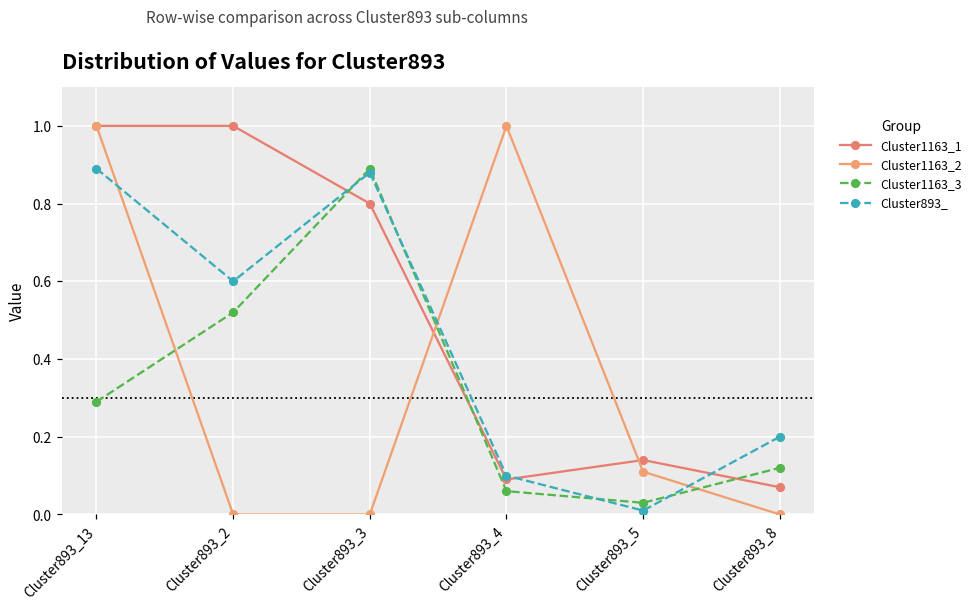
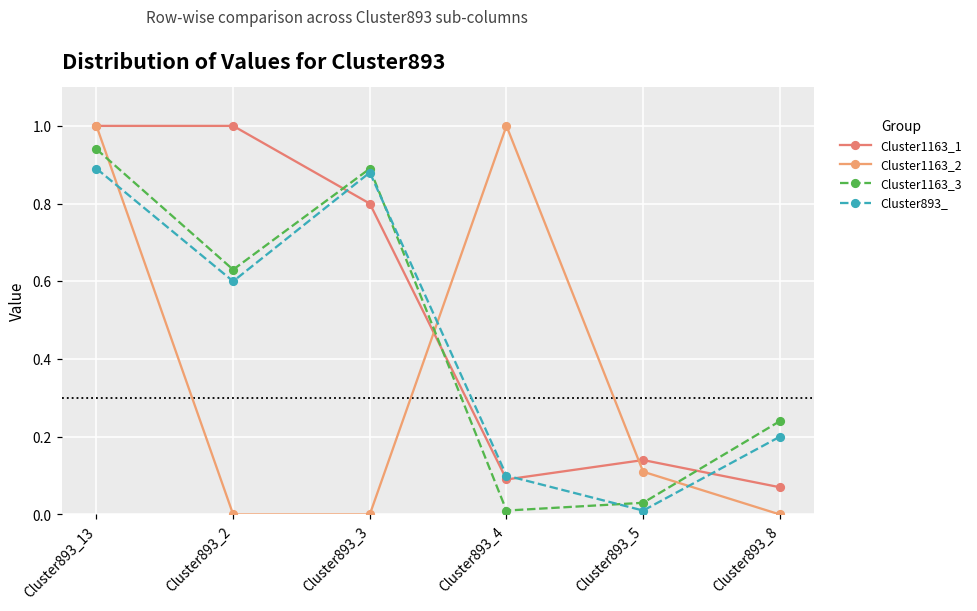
  {
    "Cluster1163_3": {
-     "Cluster893_13": 0.29,
-     "Cluster893_2": 0.52,
+     "Cluster893_13": 0.94,
+     "Cluster893_2": 0.63,
      "Cluster893_3": 0.89,
-     "Cluster893_4": 0.06,
+     "Cluster893_4": 0.01,
      "Cluster893_5": 0.03,
-     "Cluster893_8": 0.12
+     "Cluster893_8": 0.24
    },
    "Cluster893_": {
      "Cluster893_13": 0.89,
      "Cluster893_2": 0.60,
      "Cluster893_3": 0.88,
      "Cluster893_4": 0.10,
      "Cluster893_5": 0.01,
      "Cluster893_8": 0.20
    }
  }
